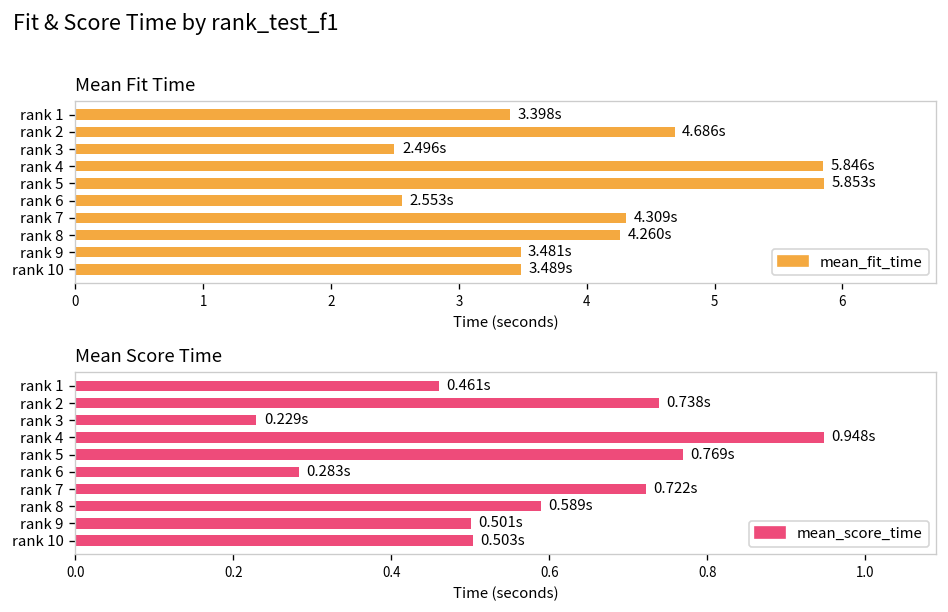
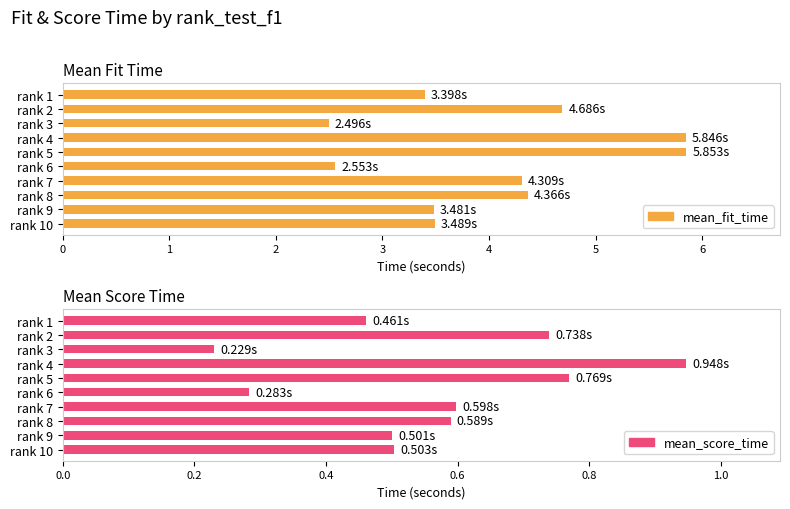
  {
    "Mean Fit Time": {
      "rank 1": "3.398s",
      "rank 2": "4.686s",
      "rank 3": "2.496s",
      "rank 4": "5.846s",
      "rank 5": "5.853s",
      "rank 6": "2.553s",
      "rank 7": "4.309s",
-     "rank 8": "4.260s",
+     "rank 8": "4.366s",
      "rank 9": "3.481s",
      "rank 10": "3.489s"
    },
    "Mean Score Time": {
      "rank 1": "0.461s",
      "rank 2": "0.738s",
      "rank 3": "0.229s",
      "rank 4": "0.948s",
      "rank 5": "0.769s",
      "rank 6": "0.283s",
-     "rank 7": "0.722s",
+     "rank 7": "0.598s",
      "rank 8": "0.589s",
      "rank 9": "0.501s",
      "rank 10": "0.503s"
    }
  }
